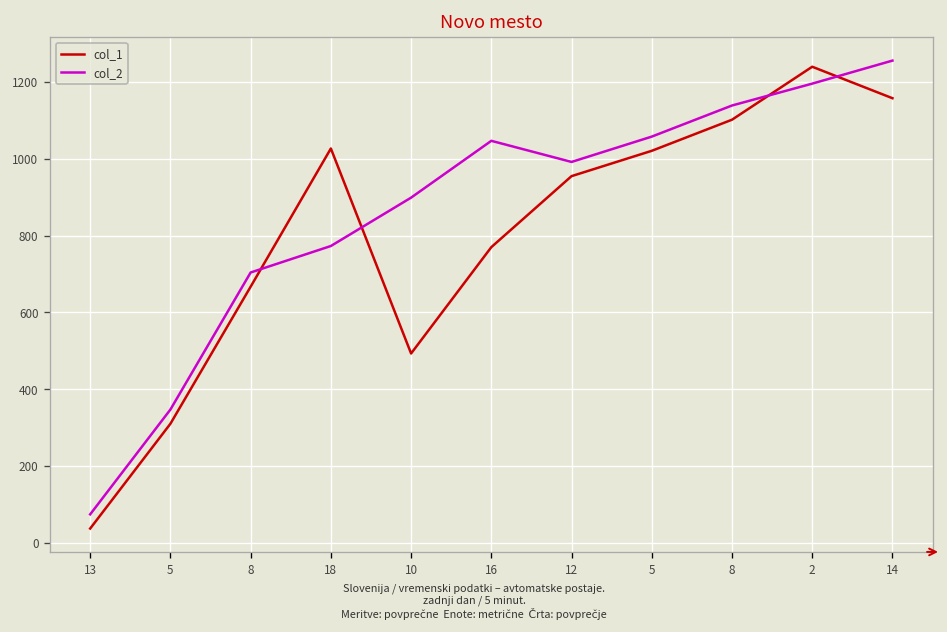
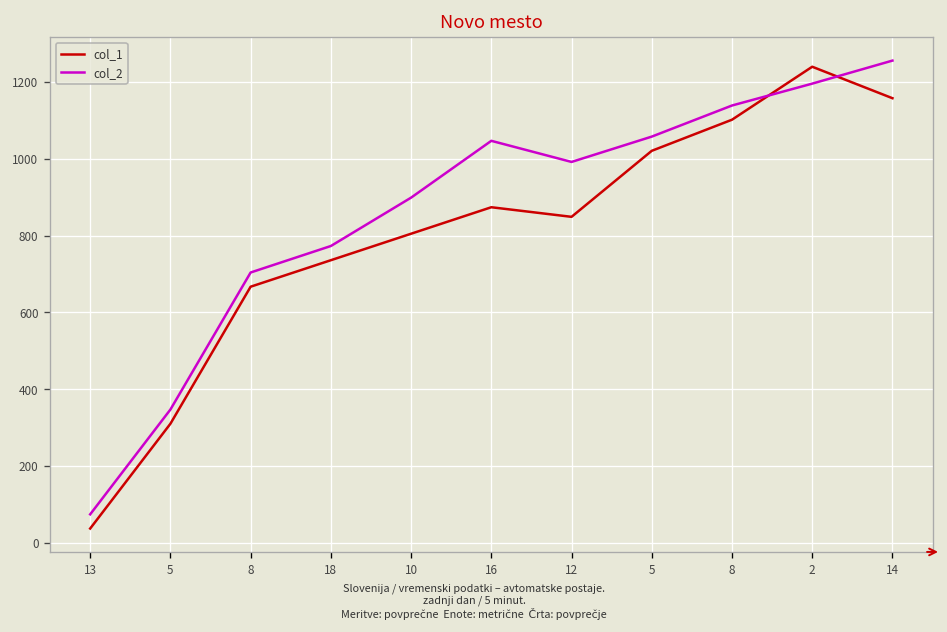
  {
    "col_1": {
      "13": 40,
-     "18": 1030,
-     "10": 490,
-     "16": 770,
-     "12": 960,
+     "18": 740,
+     "10": 810,
+     "16": 870,
+     "12": 850,
      "2": 1240,
      "14": 1160
    },
    "col_2": {
      "13": 70,
      "18": 770,
      "10": 900,
      "16": 1050,
      "12": 990,
      "2": 1200,
      "14": 1260
    }
  }
